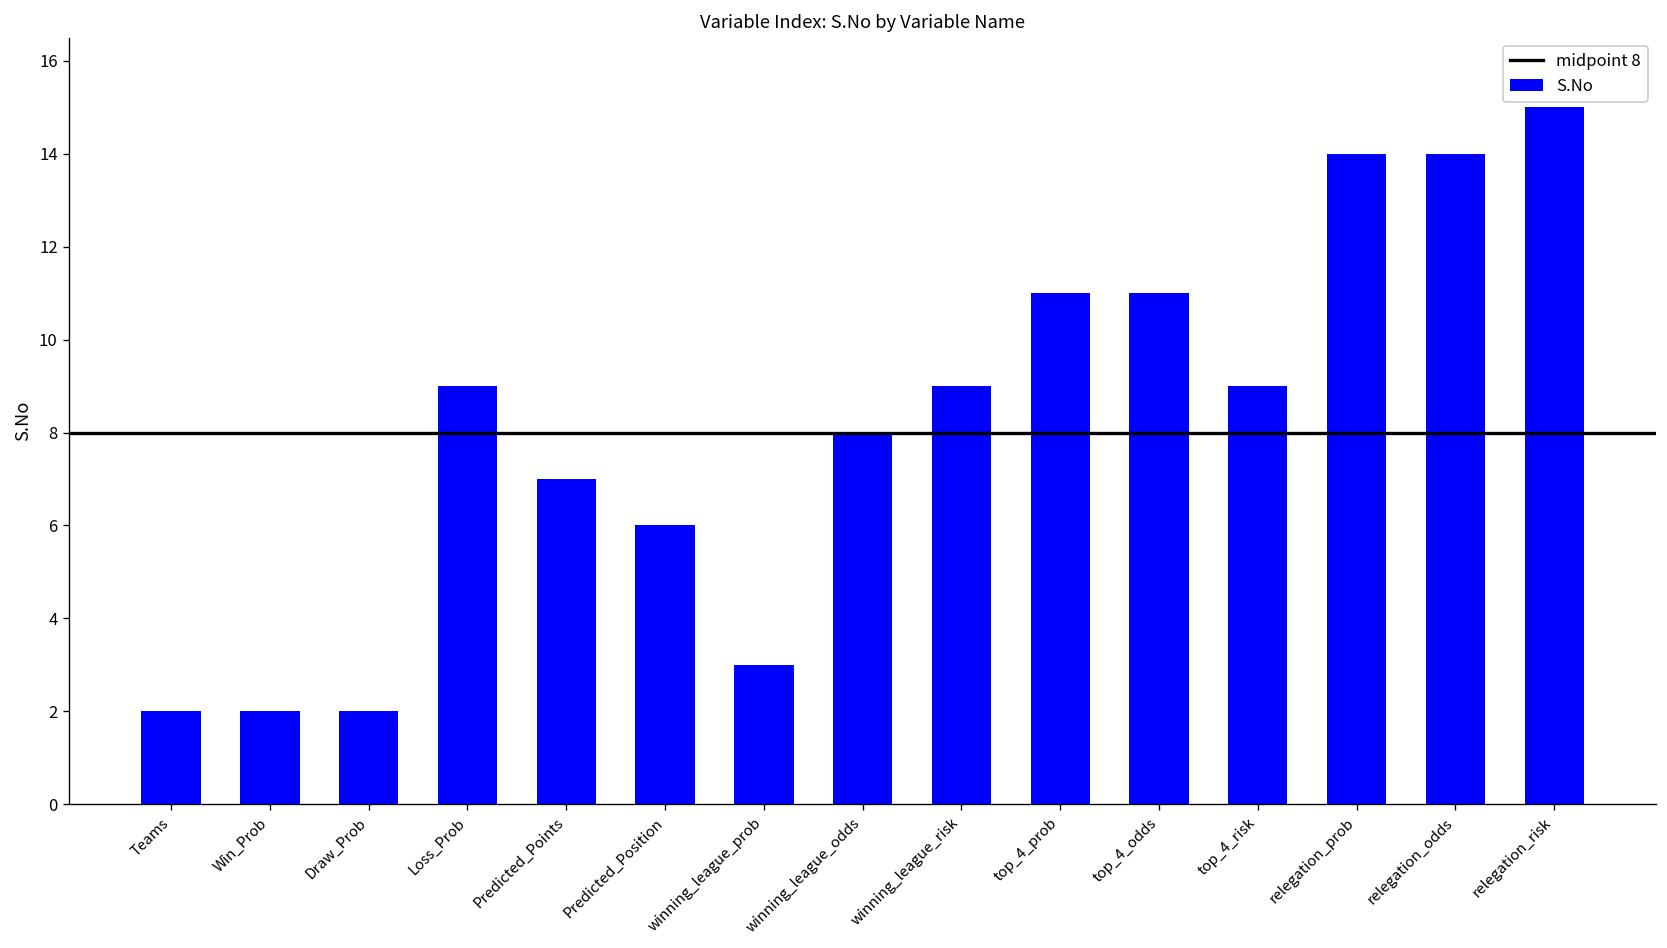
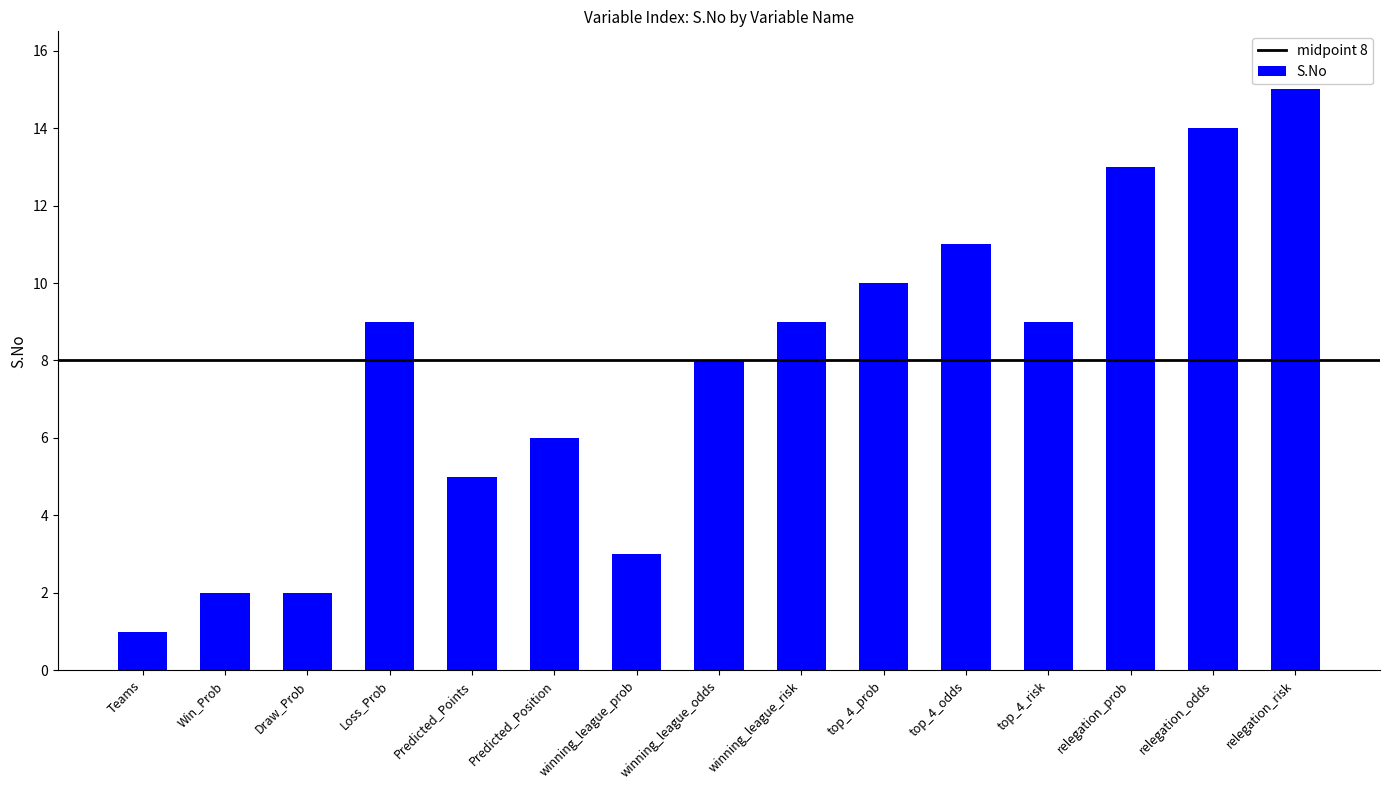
  {
-   "Teams": 2,
+   "Teams": 1,
    "Win_Prob": 2,
    "Draw_Prob": 2,
    "Loss_Prob": 9,
-   "Predicted_Points": 7,
+   "Predicted_Points": 5,
    "Predicted_Position": 6,
    "winning_league_prob": 3,
    "winning_league_odds": 8,
    "winning_league_risk": 9,
-   "top_4_prob": 11,
+   "top_4_prob": 10,
    "top_4_odds": 11,
    "top_4_risk": 9,
-   "relegation_prob": 14,
+   "relegation_prob": 13,
    "relegation_odds": 14,
    "relegation_risk": 15
  }
